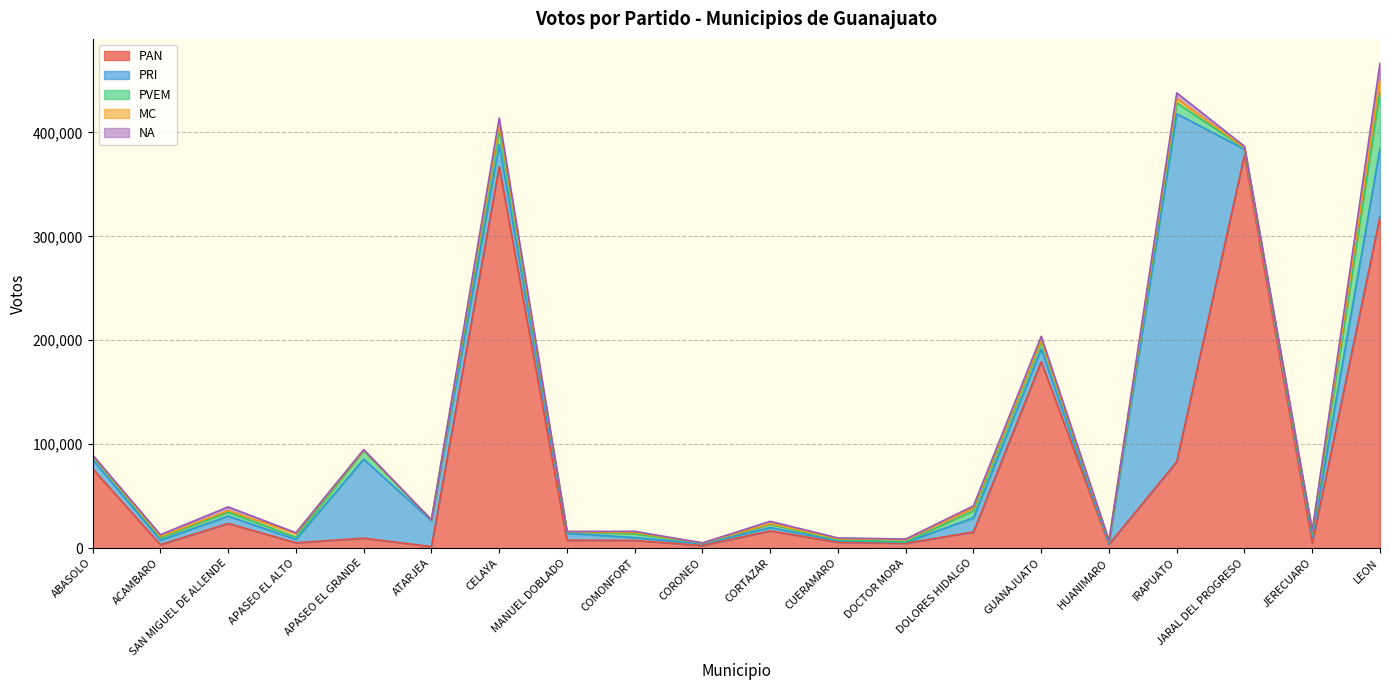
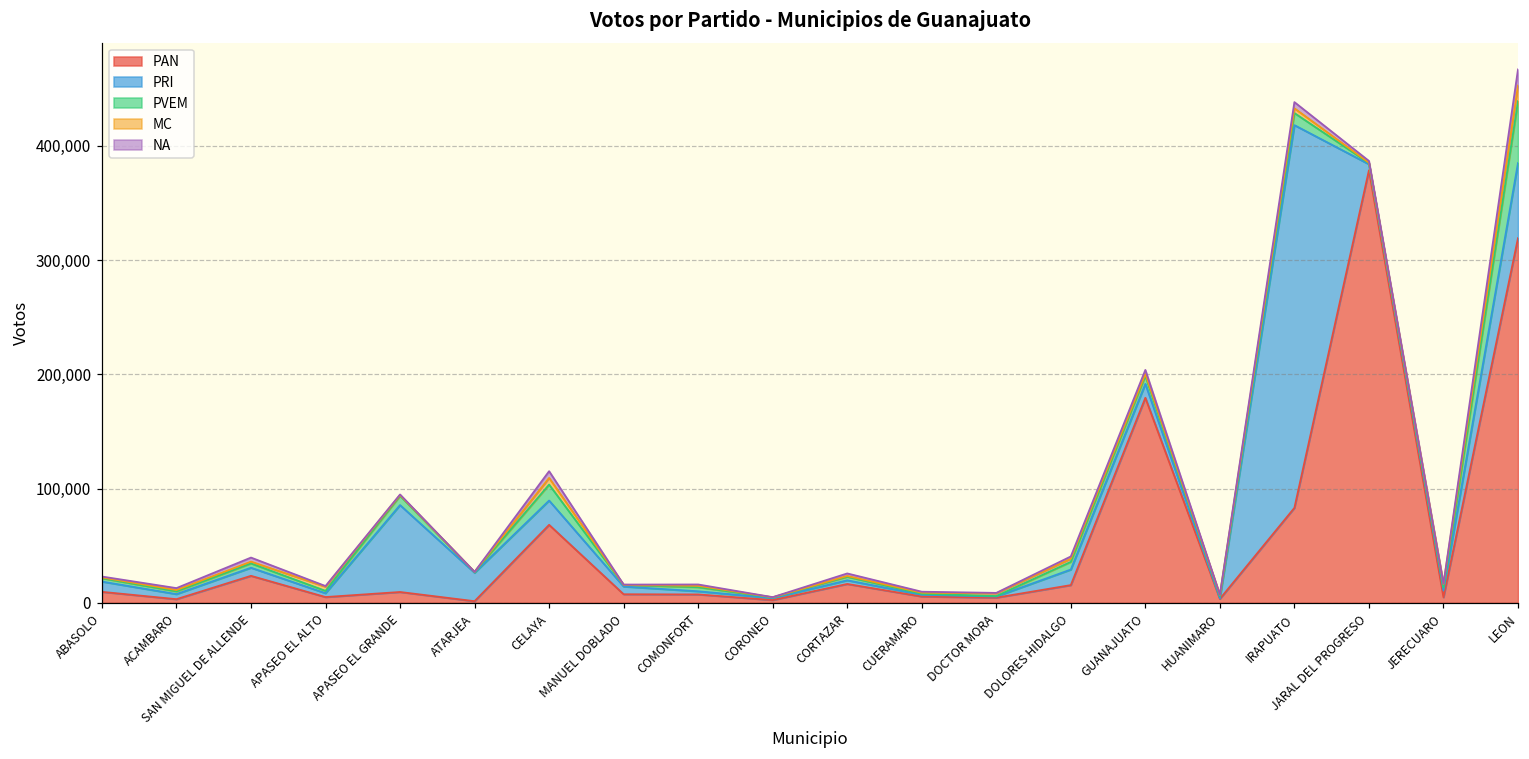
  {
    "PAN": {
-     "ABASOLO": "76,000",
+     "ABASOLO": "10,000",
      "ACAMBARO": "3,000",
      "SAN MIGUEL DE ALLENDE": "24,000",
      "APASEO EL ALTO": "5,000",
      "APASEO EL GRANDE": "9,000",
      "ATARJEA": "1,000",
-     "CELAYA": "367,000",
+     "CELAYA": "68,000",
      "MANUEL DOBLADO": "7,000",
      "COMONFORT": "7,000",
      "CORTAZAR": "16,000",
      "DOLORES HIDALGO": "15,000",
      "GUANAJUATO": "179,000",
      "IRAPUATO": "83,000",
      "JARAL DEL PROGRESO": "379,000",
      "JERECUARO": "5,000",
      "LEON": "319,000"
    },
    "PRI": {
      "ABASOLO": "9,000",
      "SAN MIGUEL DE ALLENDE": "7,000",
      "APASEO EL GRANDE": "76,000",
      "CELAYA": "21,000",
      "COMONFORT": "3,000",
      "CORTAZAR": "3,000",
      "DOLORES HIDALGO": "14,000",
      "GUANAJUATO": "12,000",
      "IRAPUATO": "335,000",
      "JERECUARO": "6,000",
      "LEON": "66,000"
    },
    "PVEM": {
      "CELAYA": "14,000",
      "DOLORES HIDALGO": "7,000",
      "IRAPUATO": "11,000",
      "JERECUARO": "3,000",
      "LEON": "54,000"
    },
    "MC": {
      "CELAYA": "6,000",
      "IRAPUATO": "4,000",
      "LEON": "14,000"
    },
    "NA": {
      "SAN MIGUEL DE ALLENDE": "4,000",
      "CELAYA": "6,000",
      "GUANAJUATO": "4,000",
      "IRAPUATO": "5,000",
      "LEON": "14,000"
    }
  }
